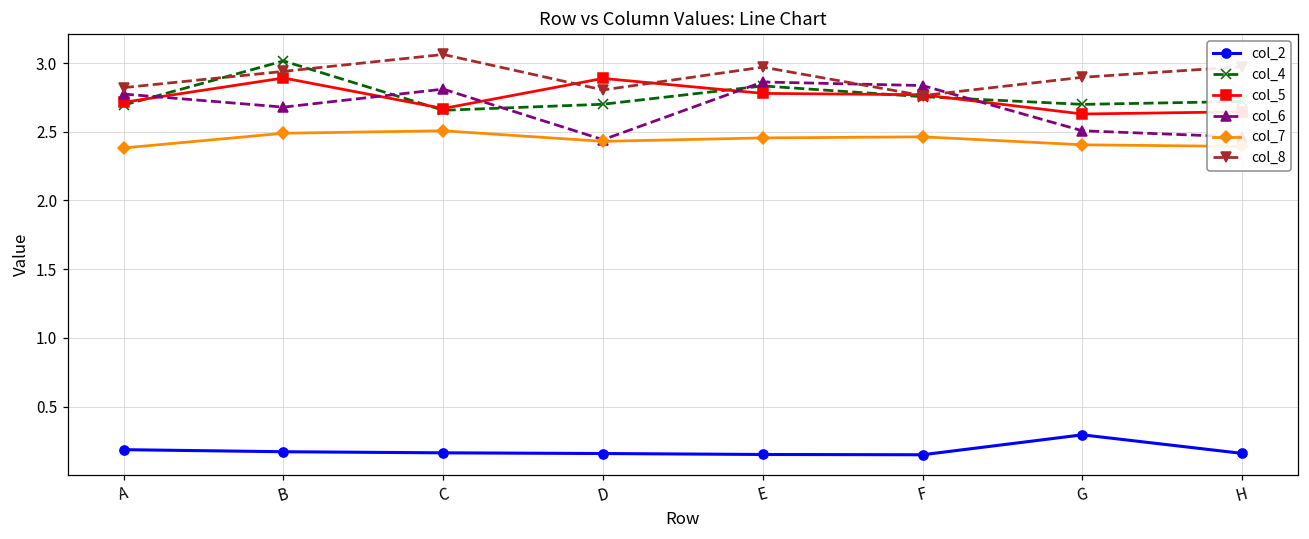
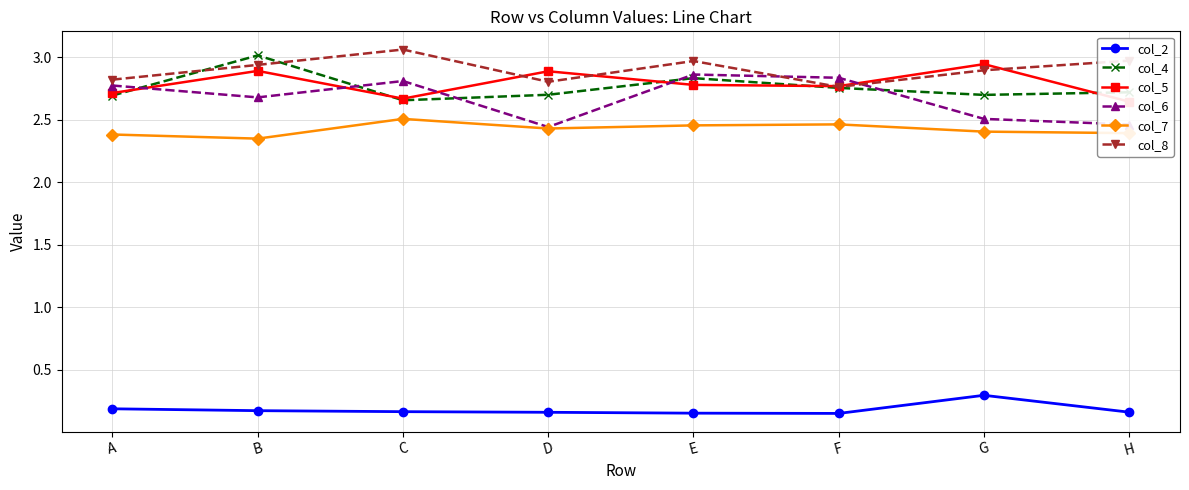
  {
    "col_2": {
      "A": 0.19,
      "B": 0.17,
      "C": 0.16,
      "D": 0.16,
      "E": 0.15,
      "F": 0.15,
      "G": 0.30,
      "H": 0.16
    },
    "col_4": {
      "B": 3.02,
      "D": 2.70,
      "E": 2.83,
      "G": 2.70
    },
    "col_5": {
      "B": 2.89,
      "D": 2.89,
      "E": 2.78,
-     "G": 2.63
+     "G": 2.95
    },
    "col_6": {
      "A": 2.77,
      "B": 2.68,
      "C": 2.81,
      "E": 2.86,
      "F": 2.84,
      "G": 2.51
    },
    "col_7": {
      "A": 2.38,
-     "B": 2.49,
+     "B": 2.35,
      "C": 2.51,
      "E": 2.46,
      "F": 2.46,
      "G": 2.41
    },
    "col_8": {
      "A": 2.82,
      "B": 2.94,
      "C": 3.06,
      "D": 2.80,
      "E": 2.97,
      "G": 2.90
    }
  }
